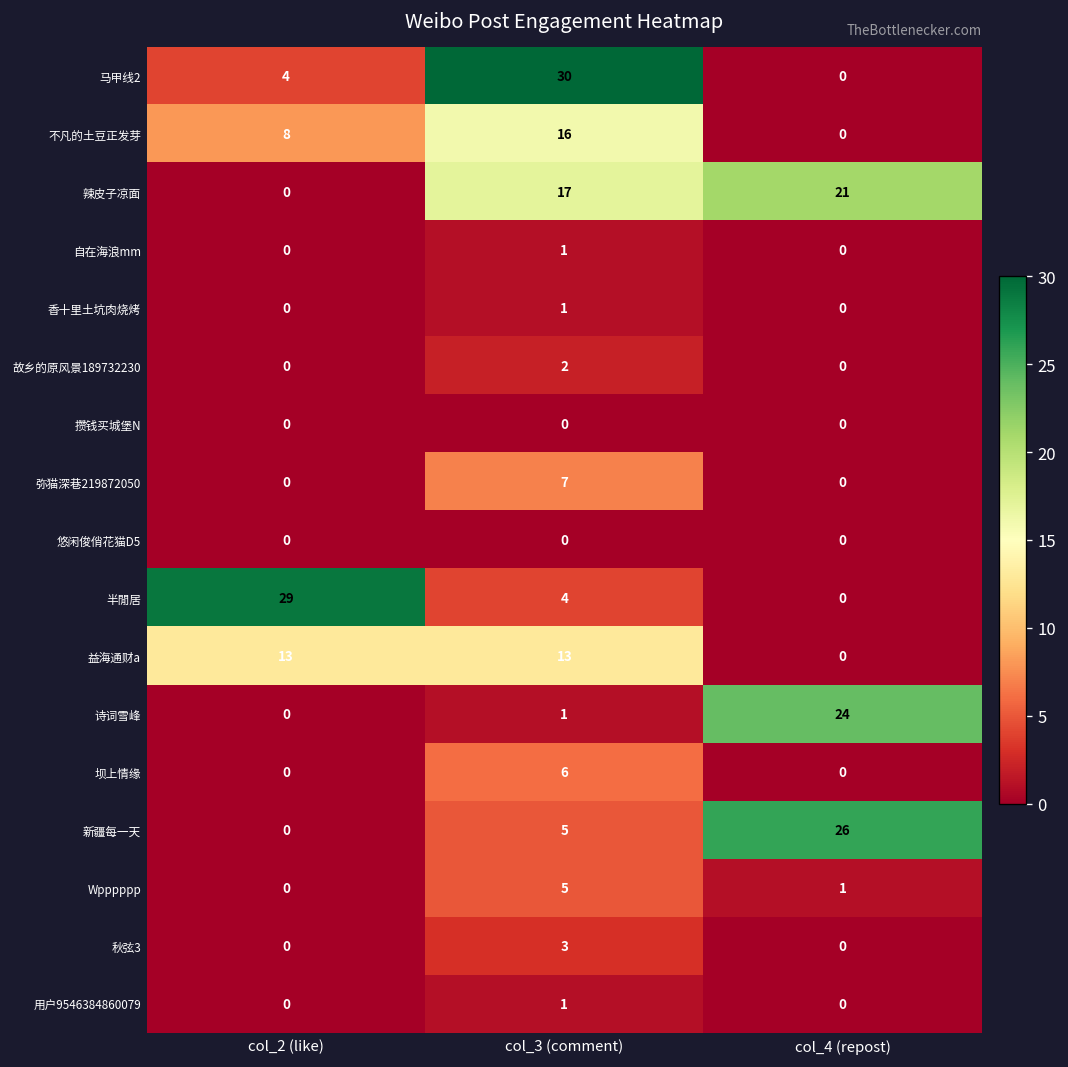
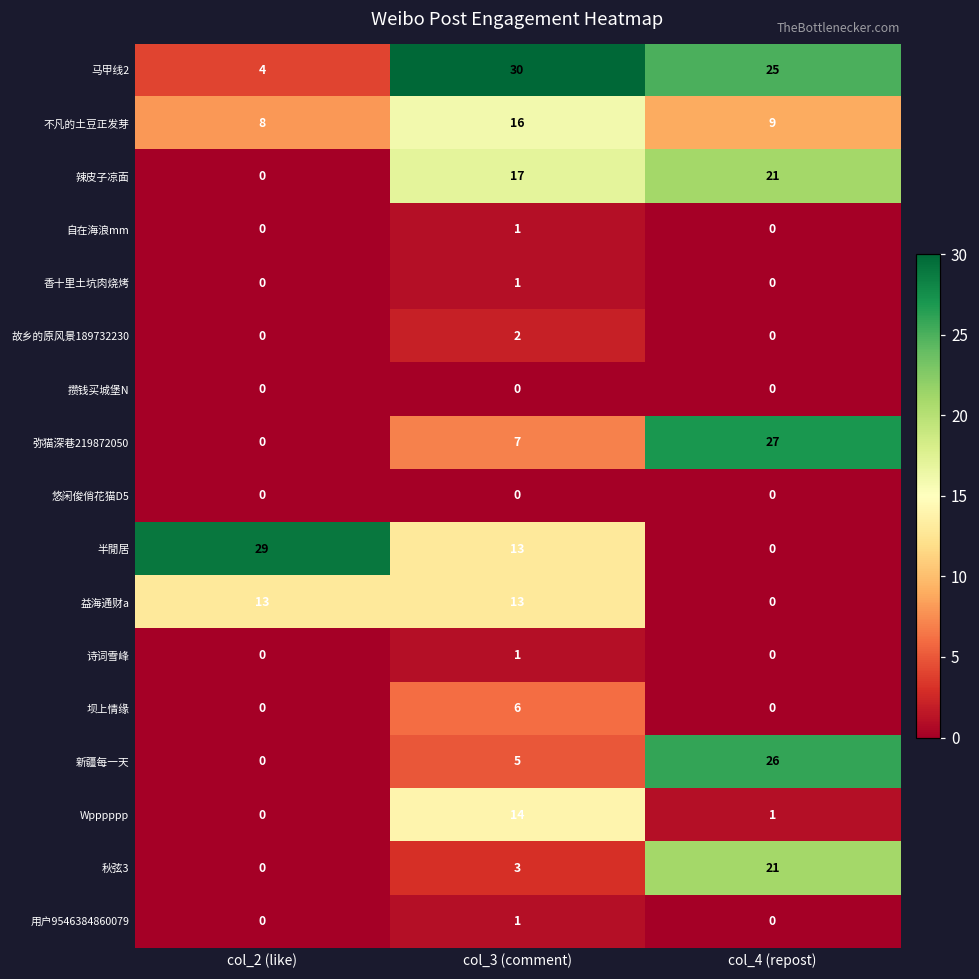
  {
    "马甲线2": {
      "col_2 (like)": 4,
      "col_3 (comment)": 30,
-     "col_4 (repost)": 0
+     "col_4 (repost)": 25
    },
    "不凡的土豆正发芽": {
      "col_2 (like)": 8,
      "col_3 (comment)": 16,
-     "col_4 (repost)": 0
+     "col_4 (repost)": 9
    },
    "辣皮子凉面": {
      "col_2 (like)": 0,
      "col_3 (comment)": 17,
      "col_4 (repost)": 21
    },
    "自在海浪mm": {
      "col_2 (like)": 0,
      "col_3 (comment)": 1,
      "col_4 (repost)": 0
    },
    "香十里土坑肉烧烤": {
      "col_2 (like)": 0,
      "col_3 (comment)": 1,
      "col_4 (repost)": 0
    },
    "故乡的原风景189732230": {
      "col_2 (like)": 0,
      "col_3 (comment)": 2,
      "col_4 (repost)": 0
    },
    "攒钱买城堡N": {
      "col_2 (like)": 0,
      "col_3 (comment)": 0,
      "col_4 (repost)": 0
    },
    "弥猫深巷219872050": {
      "col_2 (like)": 0,
      "col_3 (comment)": 7,
-     "col_4 (repost)": 0
+     "col_4 (repost)": 27
    },
    "悠闲俊俏花猫D5": {
      "col_2 (like)": 0,
      "col_3 (comment)": 0,
      "col_4 (repost)": 0
    },
    "半閒居": {
      "col_2 (like)": 29,
-     "col_3 (comment)": 4,
+     "col_3 (comment)": 13,
      "col_4 (repost)": 0
    },
    "益海通财a": {
      "col_2 (like)": 13,
      "col_3 (comment)": 13,
      "col_4 (repost)": 0
    },
    "诗词雪峰": {
      "col_2 (like)": 0,
      "col_3 (comment)": 1,
-     "col_4 (repost)": 24
+     "col_4 (repost)": 0
    },
    "坝上情缘": {
      "col_2 (like)": 0,
      "col_3 (comment)": 6,
      "col_4 (repost)": 0
    },
    "新疆每一天": {
      "col_2 (like)": 0,
      "col_3 (comment)": 5,
      "col_4 (repost)": 26
    },
    "Wpppppp": {
      "col_2 (like)": 0,
-     "col_3 (comment)": 5,
+     "col_3 (comment)": 14,
      "col_4 (repost)": 1
    },
    "秋弦3": {
      "col_2 (like)": 0,
      "col_3 (comment)": 3,
-     "col_4 (repost)": 0
+     "col_4 (repost)": 21
    },
    "用户9546384860079": {
      "col_2 (like)": 0,
      "col_3 (comment)": 1,
      "col_4 (repost)": 0
    }
  }
